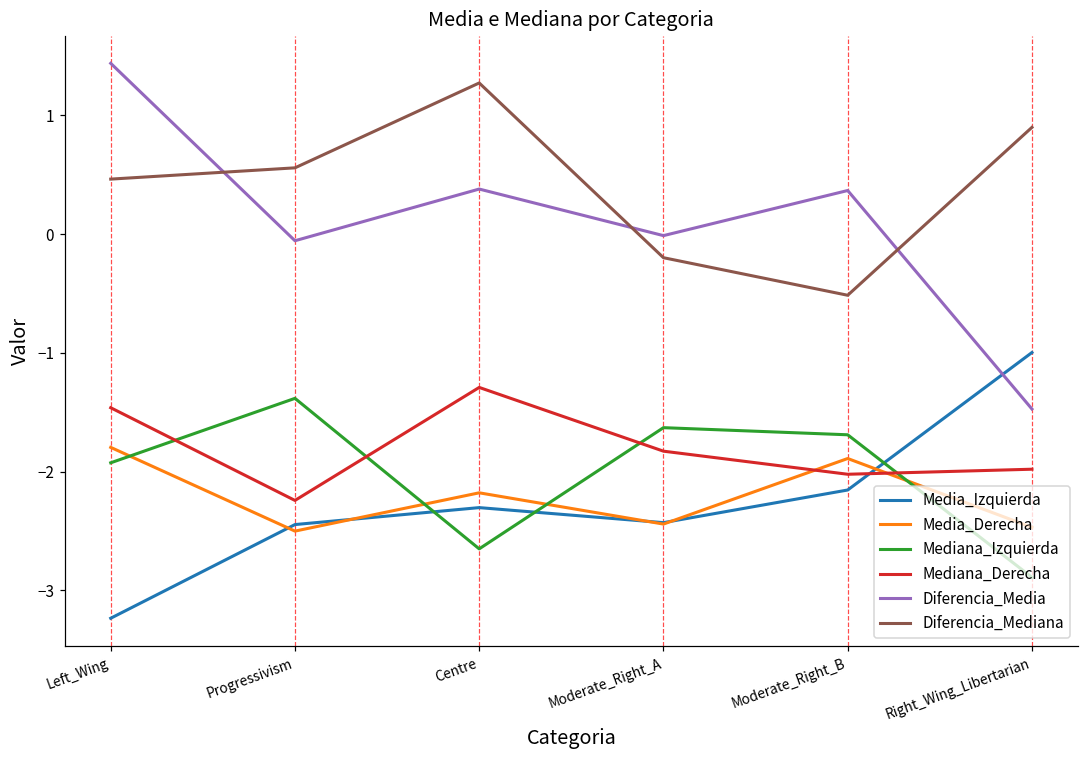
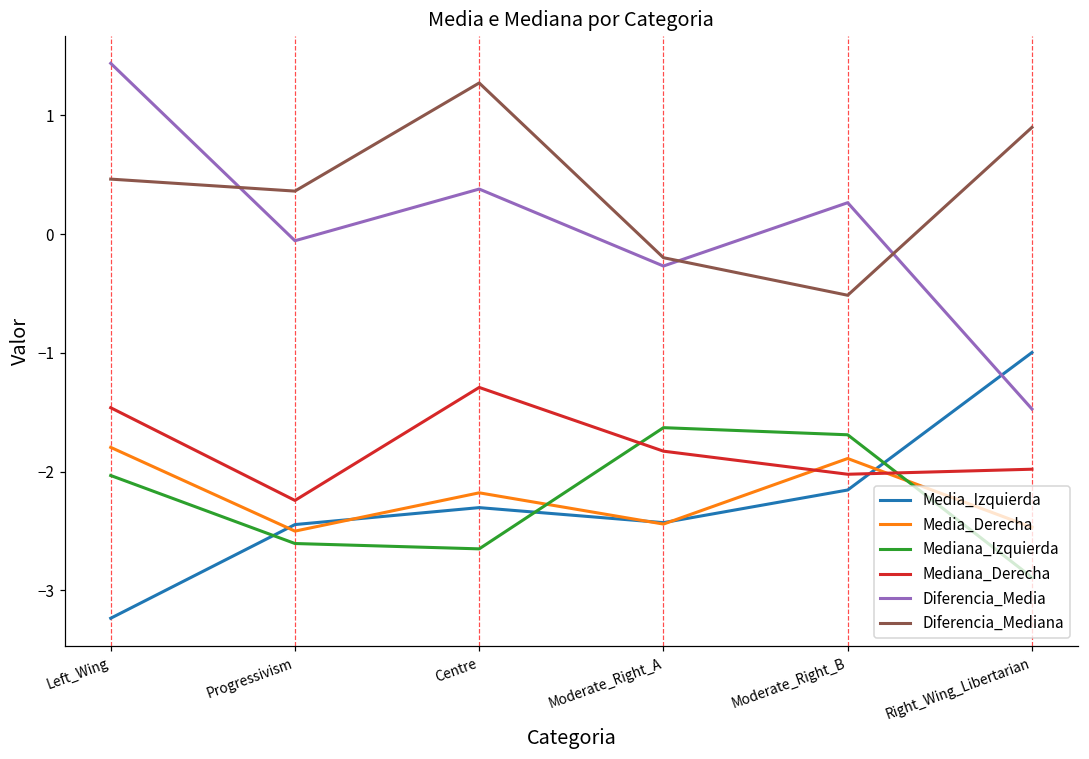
  {
    "Media_Izquierda": {
      "Left_Wing": -3.24,
      "Progressivism": -2.45,
      "Centre": -2.30,
      "Moderate_Right_B": -2.16,
      "Right_Wing_Libertarian": -1.00
    },
    "Media_Derecha": {
      "Left_Wing": -1.80,
      "Progressivism": -2.50,
      "Centre": -2.18,
      "Moderate_Right_B": -1.89
    },
    "Mediana_Izquierda": {
-     "Left_Wing": -1.93,
-     "Progressivism": -1.38,
+     "Left_Wing": -2.03,
+     "Progressivism": -2.61,
      "Centre": -2.65,
      "Moderate_Right_A": -1.63,
      "Moderate_Right_B": -1.69
    },
    "Mediana_Derecha": {
      "Left_Wing": -1.46,
      "Progressivism": -2.24,
      "Centre": -1.29,
      "Moderate_Right_A": -1.83,
      "Moderate_Right_B": -2.02,
      "Right_Wing_Libertarian": -1.98
    },
    "Diferencia_Media": {
      "Left_Wing": 1.44,
      "Progressivism": -0.06,
      "Centre": 0.38,
-     "Moderate_Right_A": -0.01,
-     "Moderate_Right_B": 0.37,
+     "Moderate_Right_A": -0.27,
+     "Moderate_Right_B": 0.27,
      "Right_Wing_Libertarian": -1.47
    },
    "Diferencia_Mediana": {
      "Left_Wing": 0.46,
-     "Progressivism": 0.56,
+     "Progressivism": 0.36,
      "Centre": 1.27,
      "Moderate_Right_A": -0.20,
      "Moderate_Right_B": -0.51,
      "Right_Wing_Libertarian": 0.90
    }
  }
